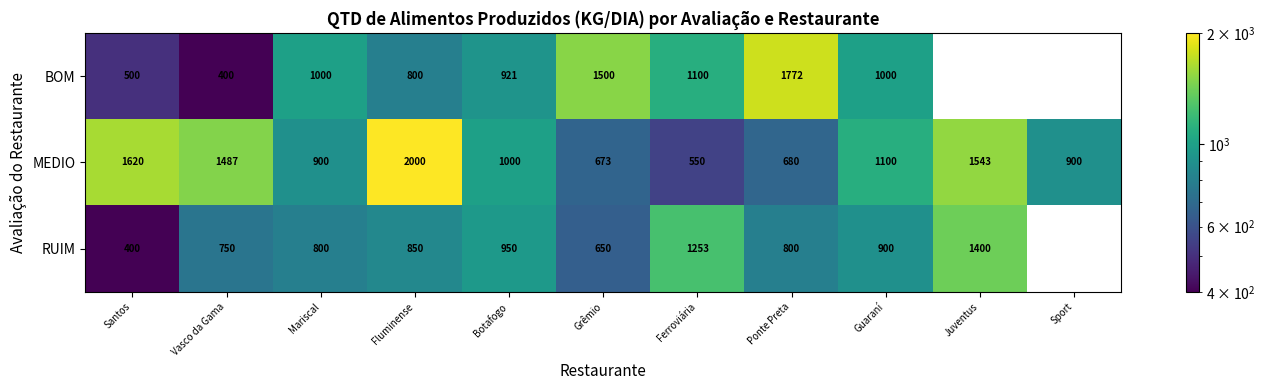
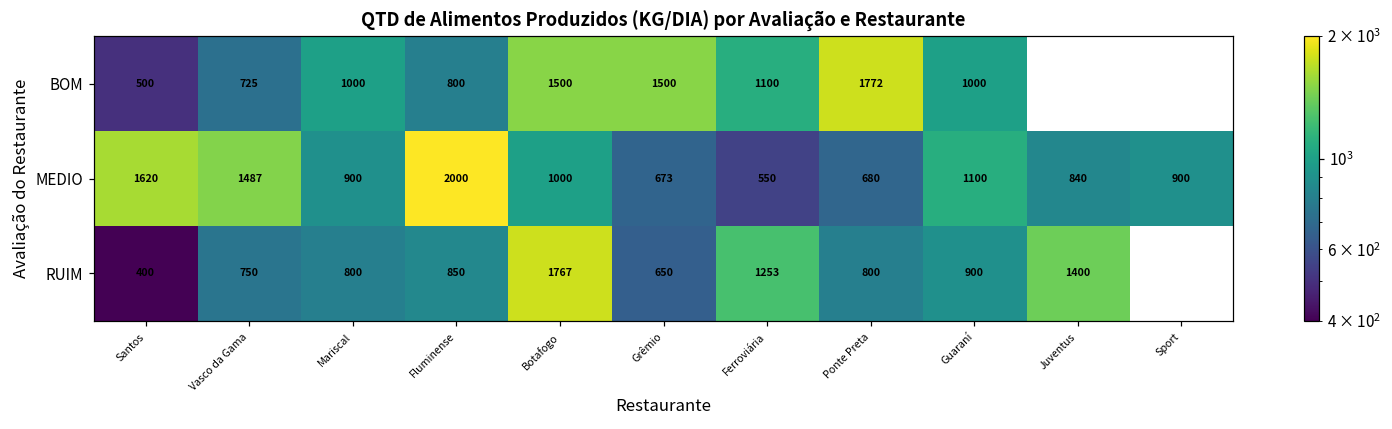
  {
    "BOM": {
      "Santos": 500,
-     "Vasco da Gama": 400,
+     "Vasco da Gama": 725,
      "Mariscal": 1000,
      "Fluminense": 800,
-     "Botafogo": 921,
+     "Botafogo": 1500,
      "Grêmio": 1500,
      "Ferroviária": 1100,
      "Ponte Preta": 1772,
      "Guaraní": 1000
    },
    "MEDIO": {
      "Santos": 1620,
      "Vasco da Gama": 1487,
      "Mariscal": 900,
      "Fluminense": 2000,
      "Botafogo": 1000,
      "Grêmio": 673,
      "Ferroviária": 550,
      "Ponte Preta": 680,
      "Guaraní": 1100,
-     "Juventus": 1543,
+     "Juventus": 840,
      "Sport": 900
    },
    "RUIM": {
      "Santos": 400,
      "Vasco da Gama": 750,
      "Mariscal": 800,
      "Fluminense": 850,
-     "Botafogo": 950,
+     "Botafogo": 1767,
      "Grêmio": 650,
      "Ferroviária": 1253,
      "Ponte Preta": 800,
      "Guaraní": 900,
      "Juventus": 1400
    }
  }
